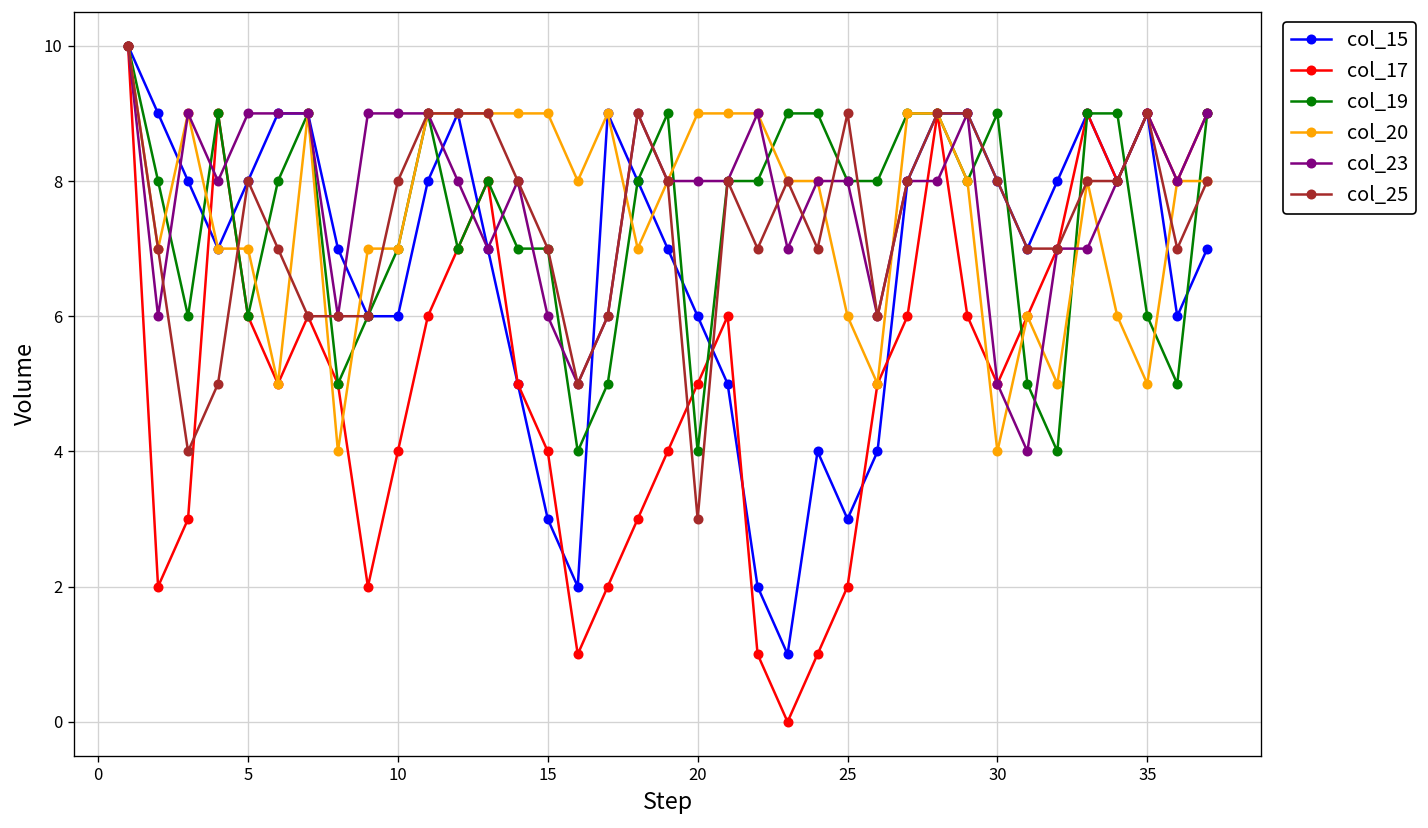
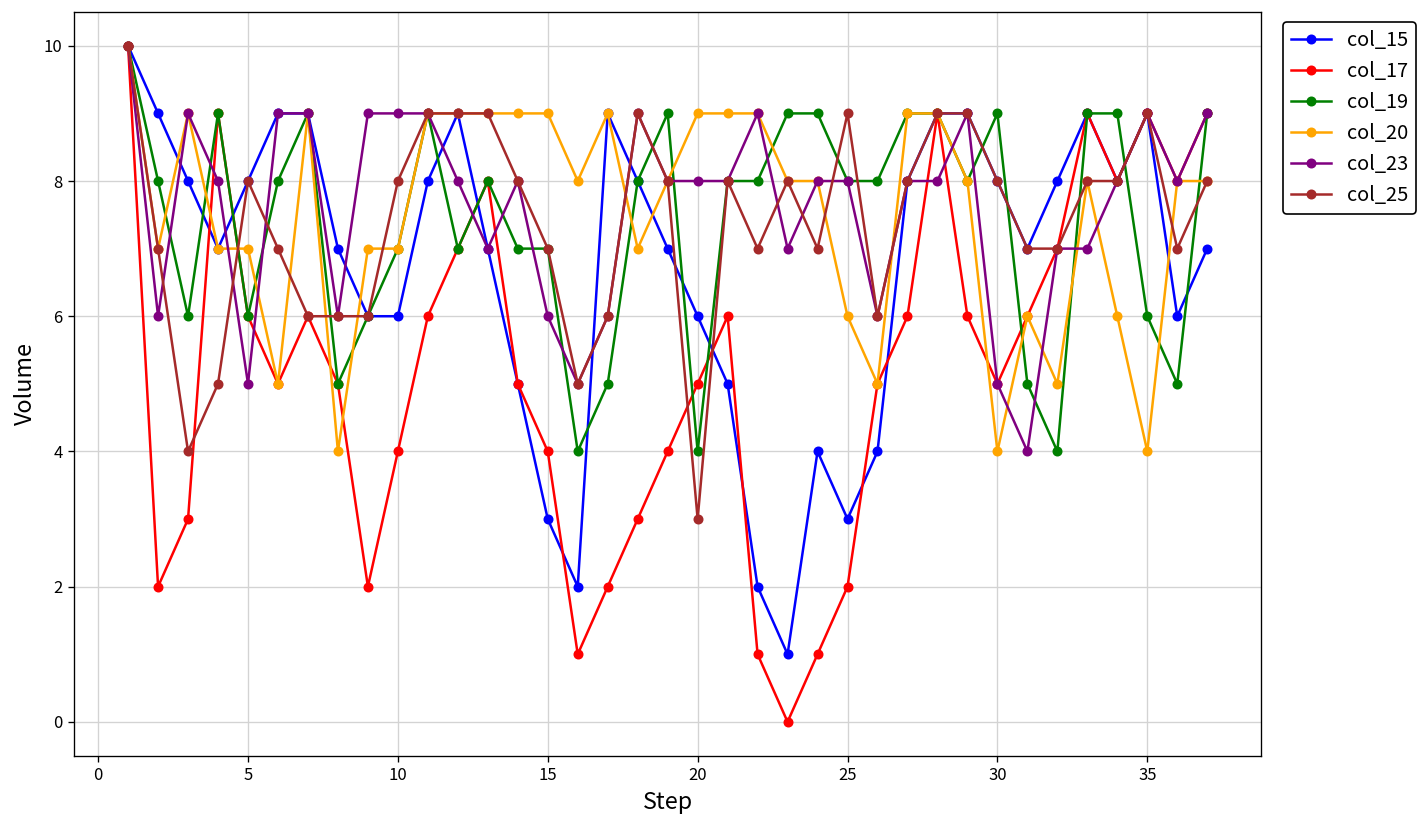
  {
    "col_15": {
      "10": 6,
      "15": 3,
      "20": 6,
      "25": 3
    },
    "col_17": {
      "10": 4,
      "15": 4,
      "20": 5,
      "25": 2
    },
    "col_19": {
      "20": 4,
      "30": 9,
      "35": 6
    },
    "col_20": {
      "5": 7,
      "15": 9,
      "20": 9,
      "25": 6,
      "30": 4,
-     "35": 5
+     "35": 4
    },
    "col_23": {
-     "5": 9,
+     "5": 5,
      "10": 9,
      "15": 6,
      "20": 8
    },
    "col_25": {
      "10": 8,
      "20": 3,
      "25": 9
    }
  }
